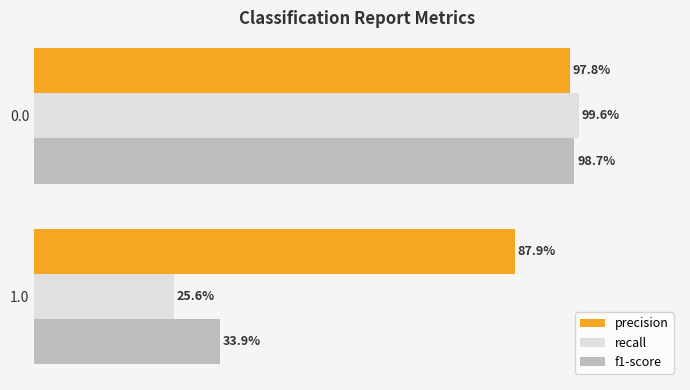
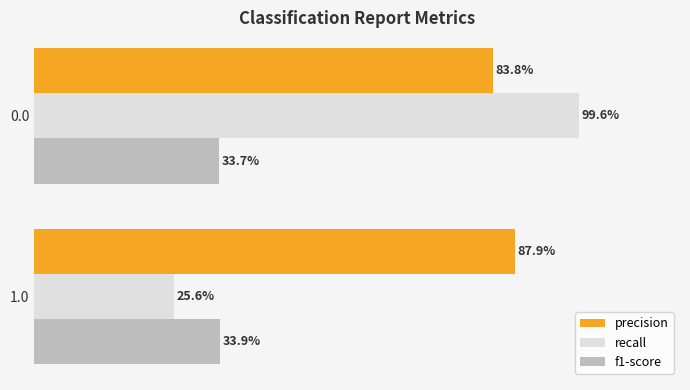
  {
    "precision": {
-     "0.0": "97.8%",
+     "0.0": "83.8%",
      "1.0": "87.9%"
    },
    "recall": {
      "0.0": "99.6%",
      "1.0": "25.6%"
    },
    "f1-score": {
-     "0.0": "98.7%",
+     "0.0": "33.7%",
      "1.0": "33.9%"
    }
  }
